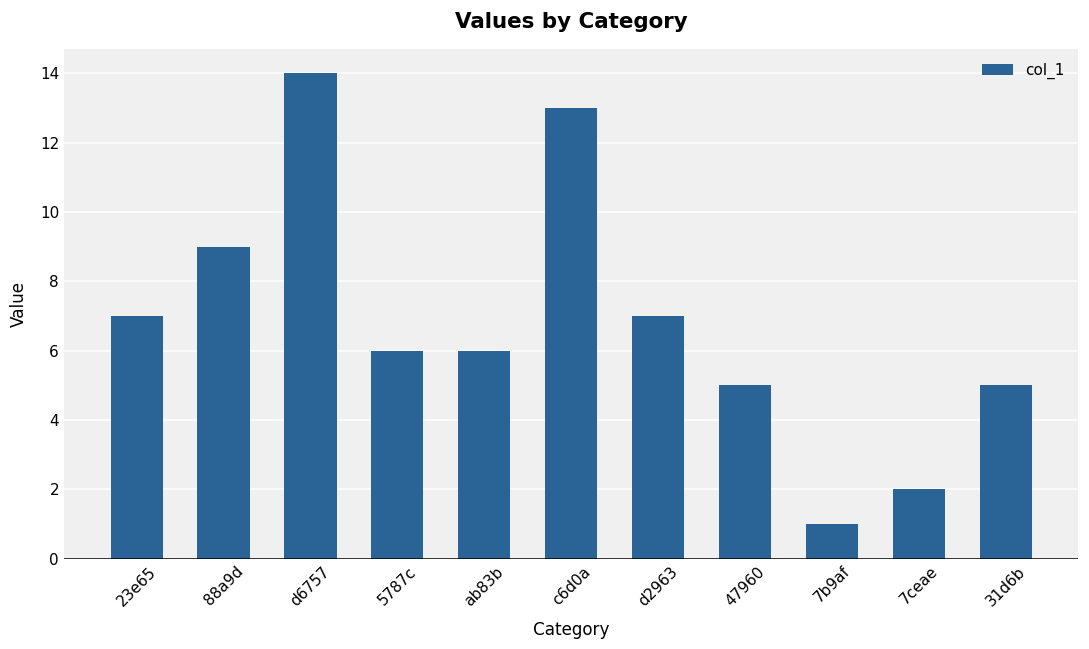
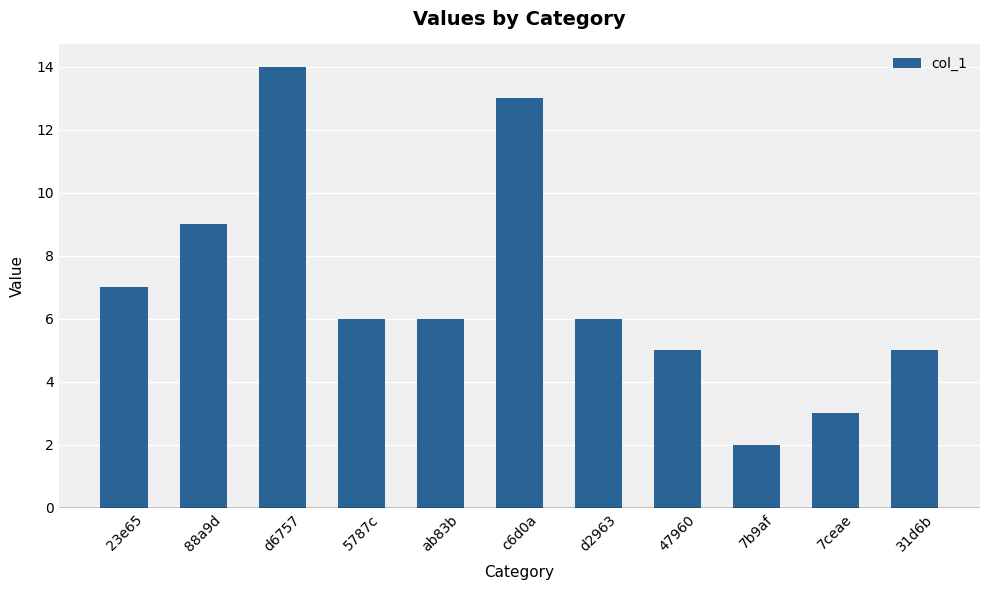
  {
    "23e65": 7,
    "88a9d": 9,
    "d6757": 14,
    "5787c": 6,
    "ab83b": 6,
    "c6d0a": 13,
-   "d2963": 7,
+   "d2963": 6,
    "47960": 5,
-   "7b9af": 1,
-   "7ceae": 2,
+   "7b9af": 2,
+   "7ceae": 3,
    "31d6b": 5
  }
